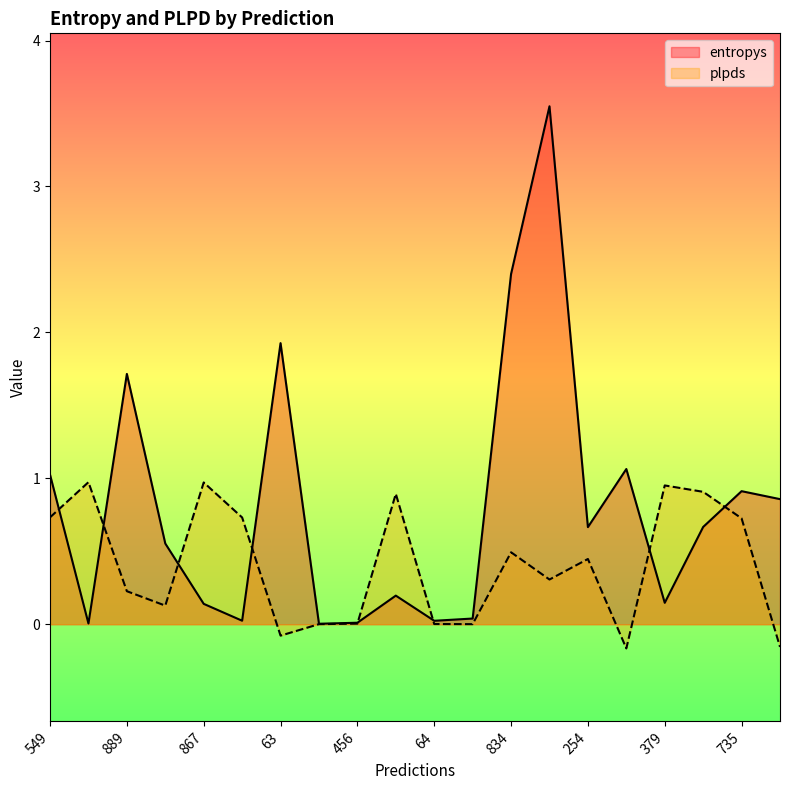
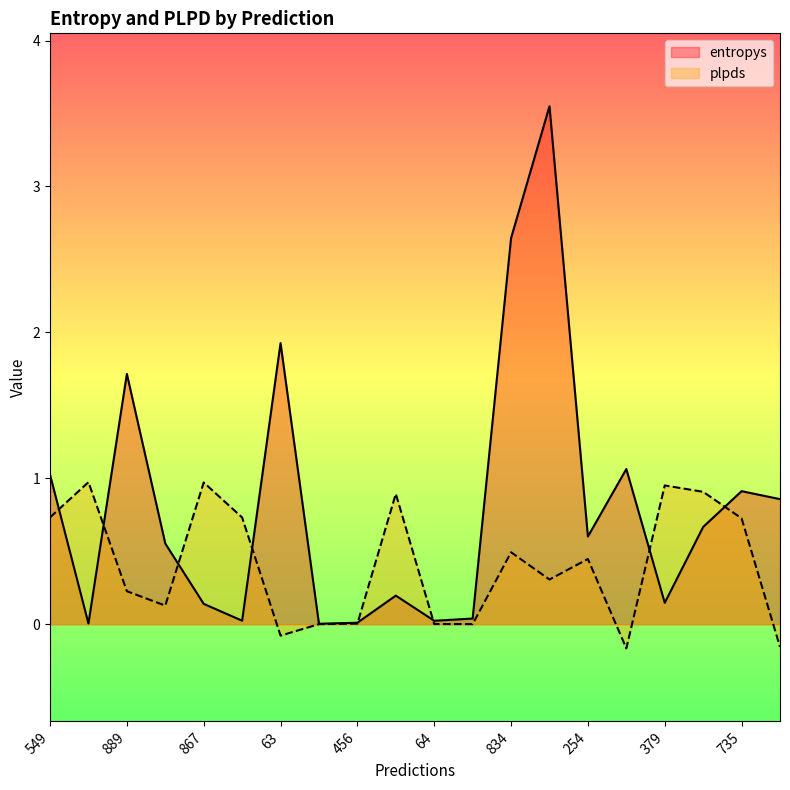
  {
    "entropys": {
      "549": 1.02,
      "889": 1.72,
      "867": 0.14,
      "63": 1.93,
      "64": 0.02,
-     "834": 2.40,
-     "254": 0.67,
+     "834": 2.65,
+     "254": 0.60,
      "379": 0.15,
      "735": 0.91
    }
  }
